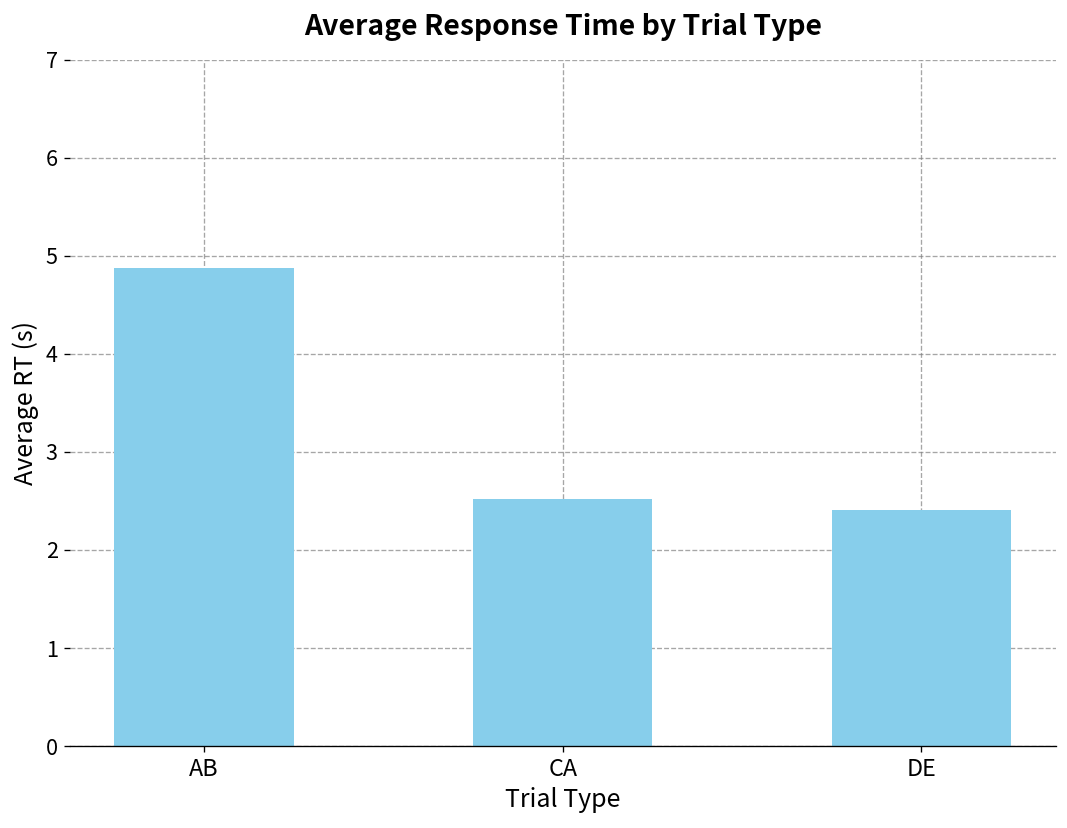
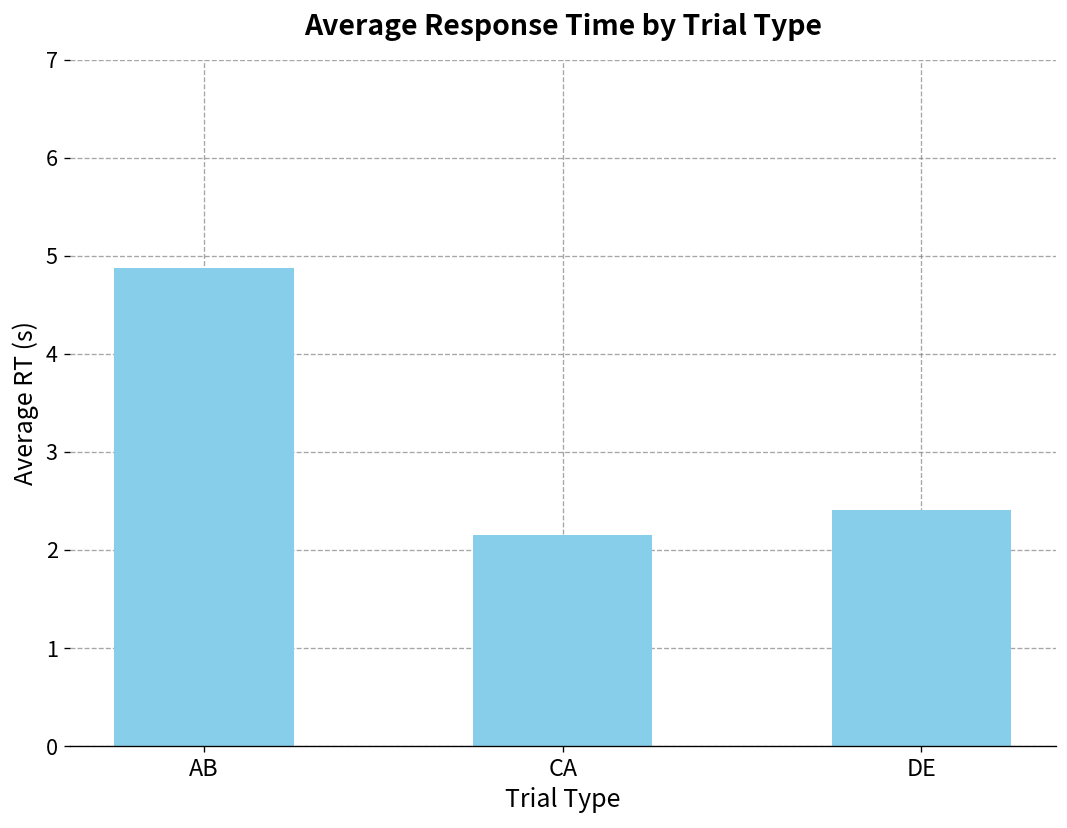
  {
    "AB": 4.9,
-   "CA": 2.5,
+   "CA": 2.2,
    "DE": 2.4
  }
